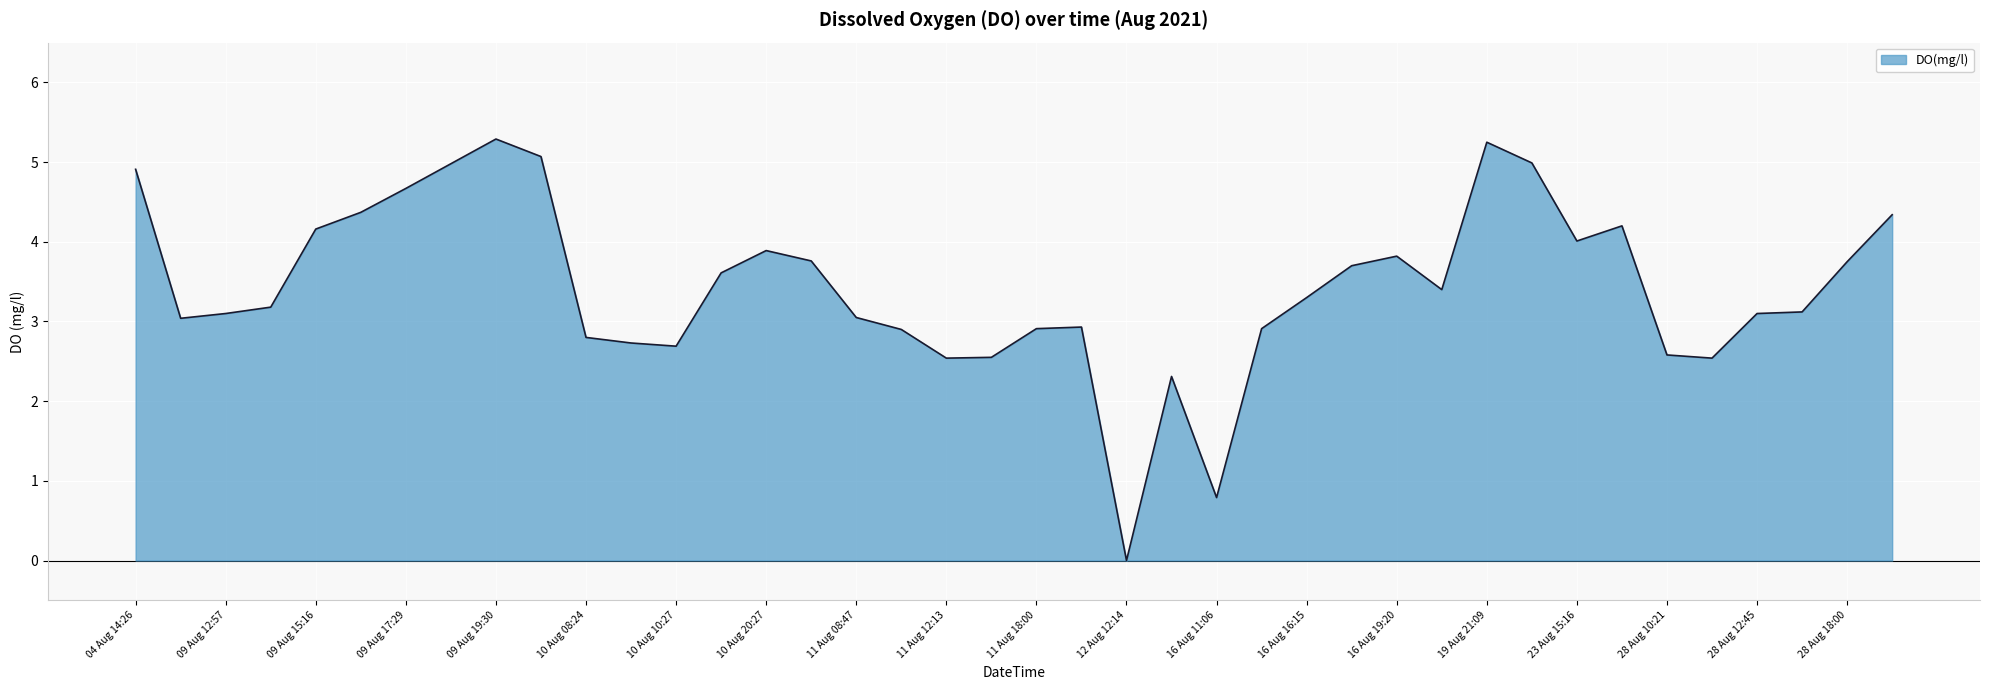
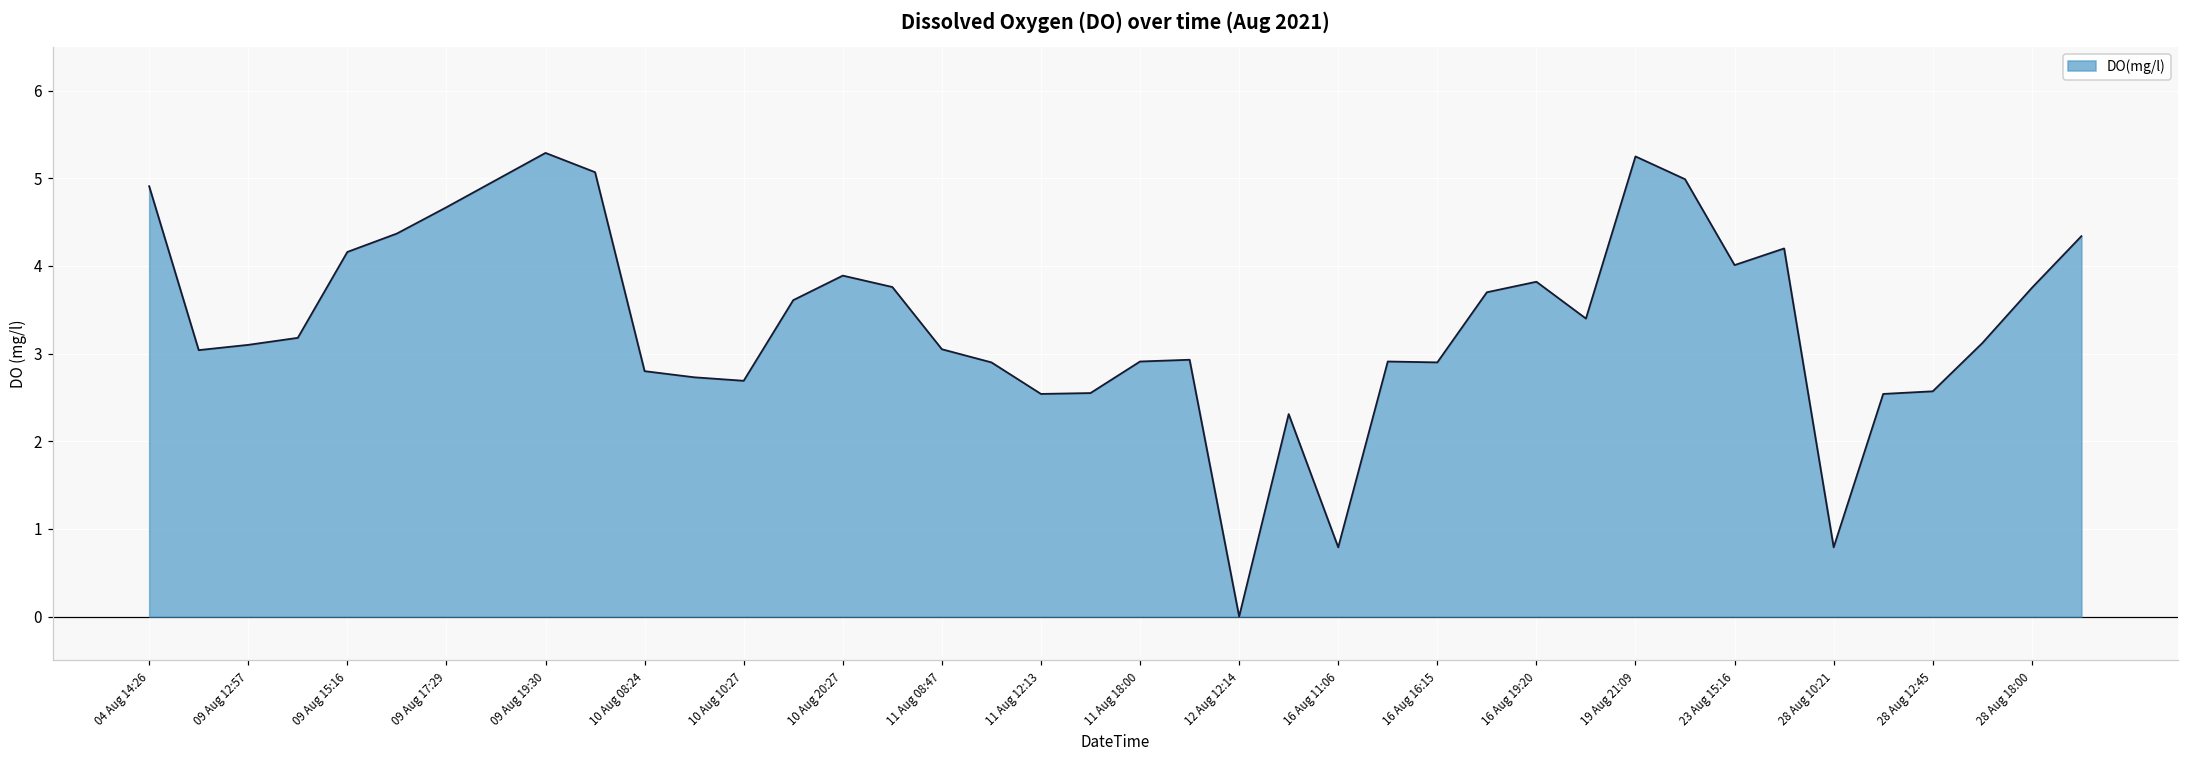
  {
    "04 Aug 14:26": 4.9,
    "09 Aug 12:57": 3.1,
    "09 Aug 15:16": 4.2,
    "09 Aug 17:29": 4.7,
    "09 Aug 19:30": 5.3,
    "10 Aug 08:24": 2.8,
    "10 Aug 10:27": 2.7,
    "10 Aug 20:27": 3.9,
    "11 Aug 08:47": 3.1,
    "11 Aug 12:13": 2.5,
    "11 Aug 18:00": 2.9,
    "12 Aug 12:14": 0.0,
    "16 Aug 11:06": 0.8,
-   "16 Aug 16:15": 3.3,
+   "16 Aug 16:15": 2.9,
    "16 Aug 19:20": 3.8,
    "19 Aug 21:09": 5.3,
    "23 Aug 15:16": 4.0,
-   "28 Aug 10:21": 2.6,
-   "28 Aug 12:45": 3.1,
+   "28 Aug 10:21": 0.8,
+   "28 Aug 12:45": 2.6,
    "28 Aug 18:00": 3.8
  }
